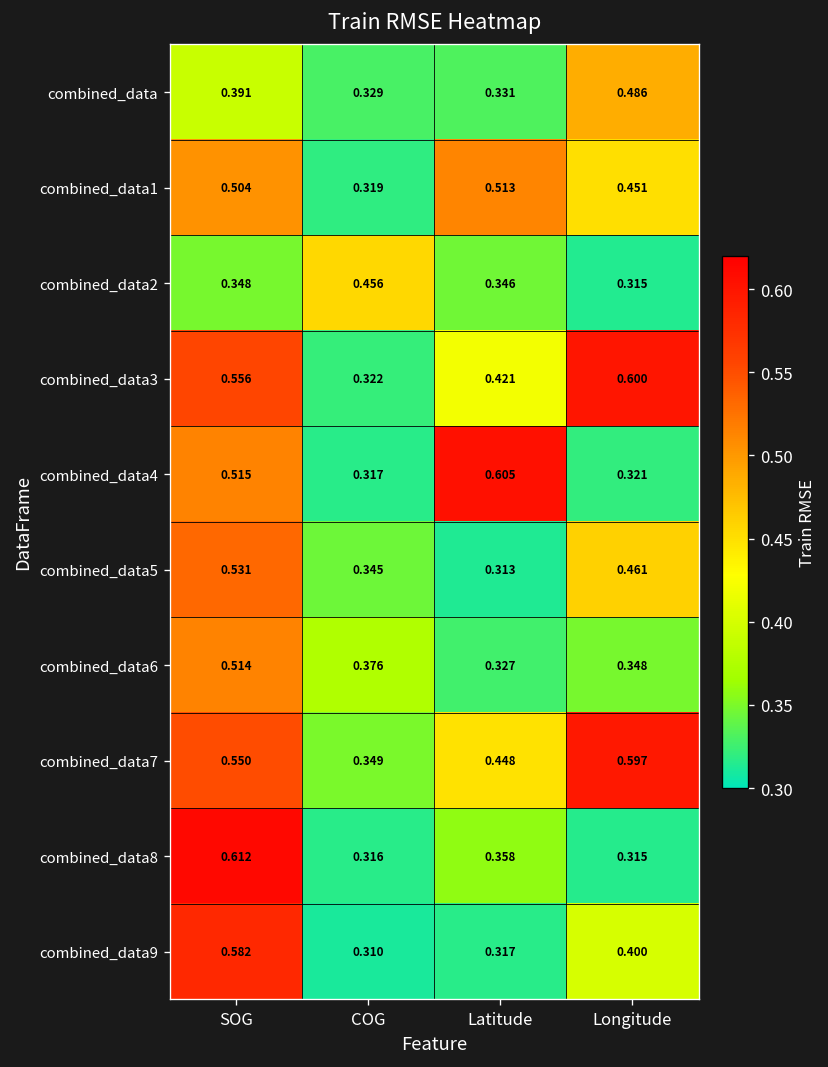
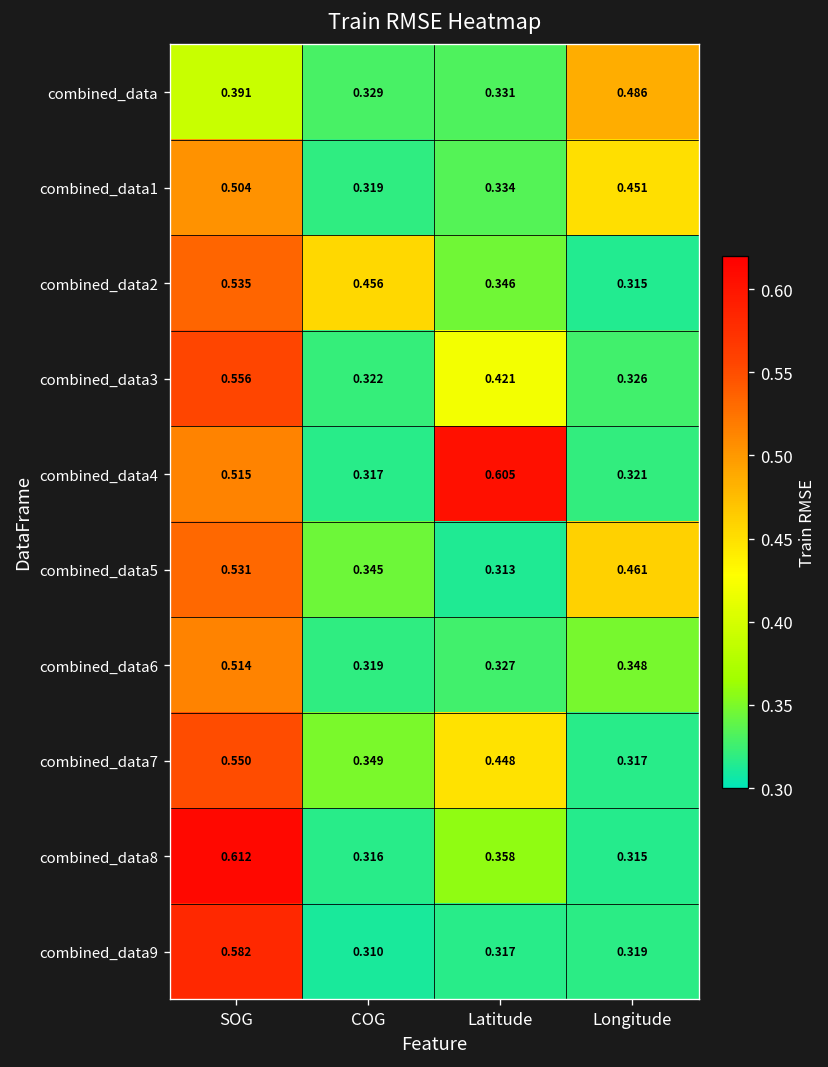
  {
    "combined_data": {
      "SOG": 0.391,
      "COG": 0.329,
      "Latitude": 0.331,
      "Longitude": 0.486
    },
    "combined_data1": {
      "SOG": 0.504,
      "COG": 0.319,
-     "Latitude": 0.513,
+     "Latitude": 0.334,
      "Longitude": 0.451
    },
    "combined_data2": {
-     "SOG": 0.348,
+     "SOG": 0.535,
      "COG": 0.456,
      "Latitude": 0.346,
      "Longitude": 0.315
    },
    "combined_data3": {
      "SOG": 0.556,
      "COG": 0.322,
      "Latitude": 0.421,
-     "Longitude": 0.600
+     "Longitude": 0.326
    },
    "combined_data4": {
      "SOG": 0.515,
      "COG": 0.317,
      "Latitude": 0.605,
      "Longitude": 0.321
    },
    "combined_data5": {
      "SOG": 0.531,
      "COG": 0.345,
      "Latitude": 0.313,
      "Longitude": 0.461
    },
    "combined_data6": {
      "SOG": 0.514,
-     "COG": 0.376,
+     "COG": 0.319,
      "Latitude": 0.327,
      "Longitude": 0.348
    },
    "combined_data7": {
      "SOG": 0.550,
      "COG": 0.349,
      "Latitude": 0.448,
-     "Longitude": 0.597
+     "Longitude": 0.317
    },
    "combined_data8": {
      "SOG": 0.612,
      "COG": 0.316,
      "Latitude": 0.358,
      "Longitude": 0.315
    },
    "combined_data9": {
      "SOG": 0.582,
      "COG": 0.310,
      "Latitude": 0.317,
-     "Longitude": 0.400
+     "Longitude": 0.319
    }
  }
